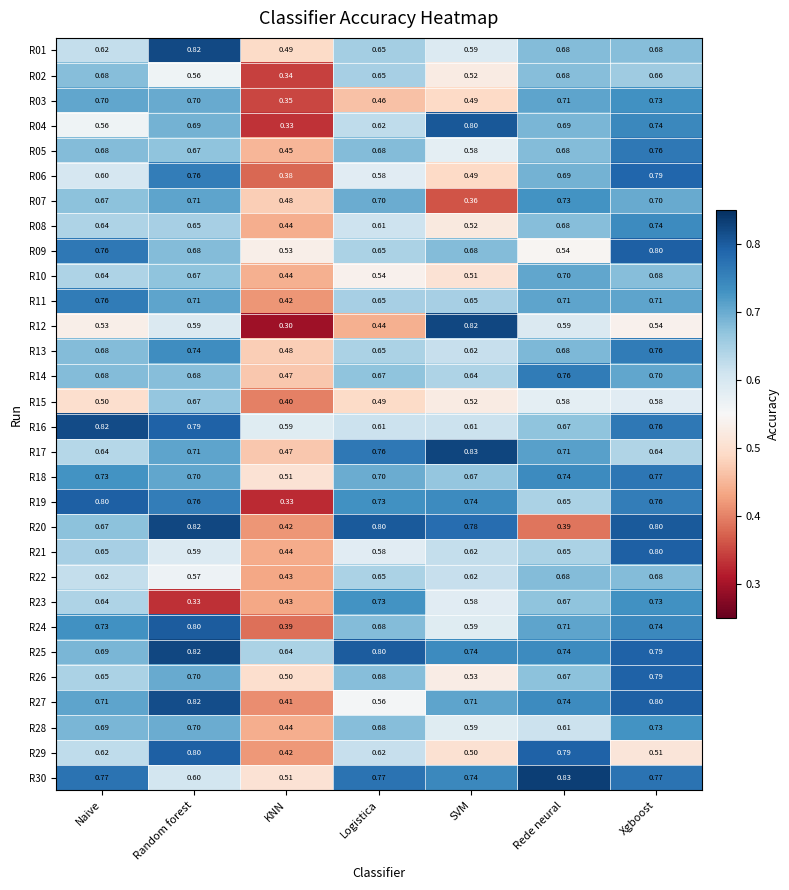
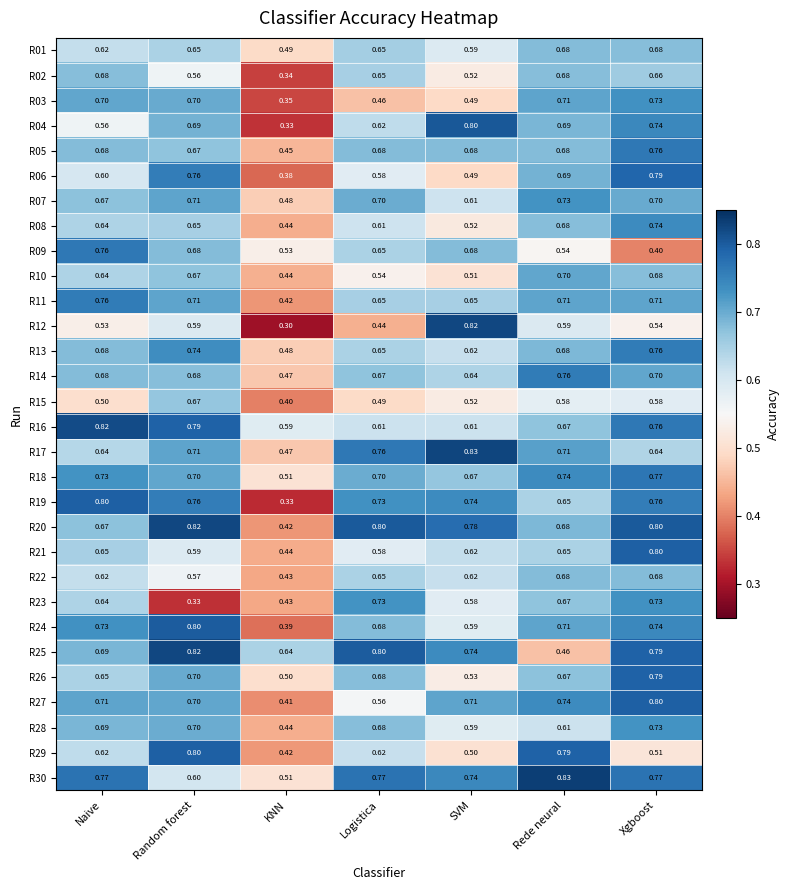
  {
    "R01": {
      "Naive": 0.62,
-     "Random forest": 0.82,
+     "Random forest": 0.65,
      "KNN": 0.49,
      "Logistica": 0.65,
      "SVM": 0.59,
      "Rede neural": 0.68,
      "Xgboost": 0.68
    },
    "R05": {
      "Naive": 0.68,
      "Random forest": 0.67,
      "KNN": 0.45,
      "Logistica": 0.68,
-     "SVM": 0.58,
+     "SVM": 0.68,
      "Rede neural": 0.68,
      "Xgboost": 0.76
    },
    "R07": {
      "Naive": 0.67,
      "Random forest": 0.71,
      "KNN": 0.48,
      "Logistica": 0.70,
-     "SVM": 0.36,
+     "SVM": 0.61,
      "Rede neural": 0.73,
      "Xgboost": 0.70
    },
    "R09": {
      "Naive": 0.76,
      "Random forest": 0.68,
      "KNN": 0.53,
      "Logistica": 0.65,
      "SVM": 0.68,
      "Rede neural": 0.54,
-     "Xgboost": 0.80
+     "Xgboost": 0.40
    },
    "R20": {
      "Naive": 0.67,
      "Random forest": 0.82,
      "KNN": 0.42,
      "Logistica": 0.80,
      "SVM": 0.78,
-     "Rede neural": 0.39,
+     "Rede neural": 0.68,
      "Xgboost": 0.80
    },
    "R25": {
      "Naive": 0.69,
      "Random forest": 0.82,
      "KNN": 0.64,
      "Logistica": 0.80,
      "SVM": 0.74,
-     "Rede neural": 0.74,
+     "Rede neural": 0.46,
      "Xgboost": 0.79
    },
    "R27": {
      "Naive": 0.71,
-     "Random forest": 0.82,
+     "Random forest": 0.70,
      "KNN": 0.41,
      "Logistica": 0.56,
      "SVM": 0.71,
      "Rede neural": 0.74,
      "Xgboost": 0.80
    }
  }
